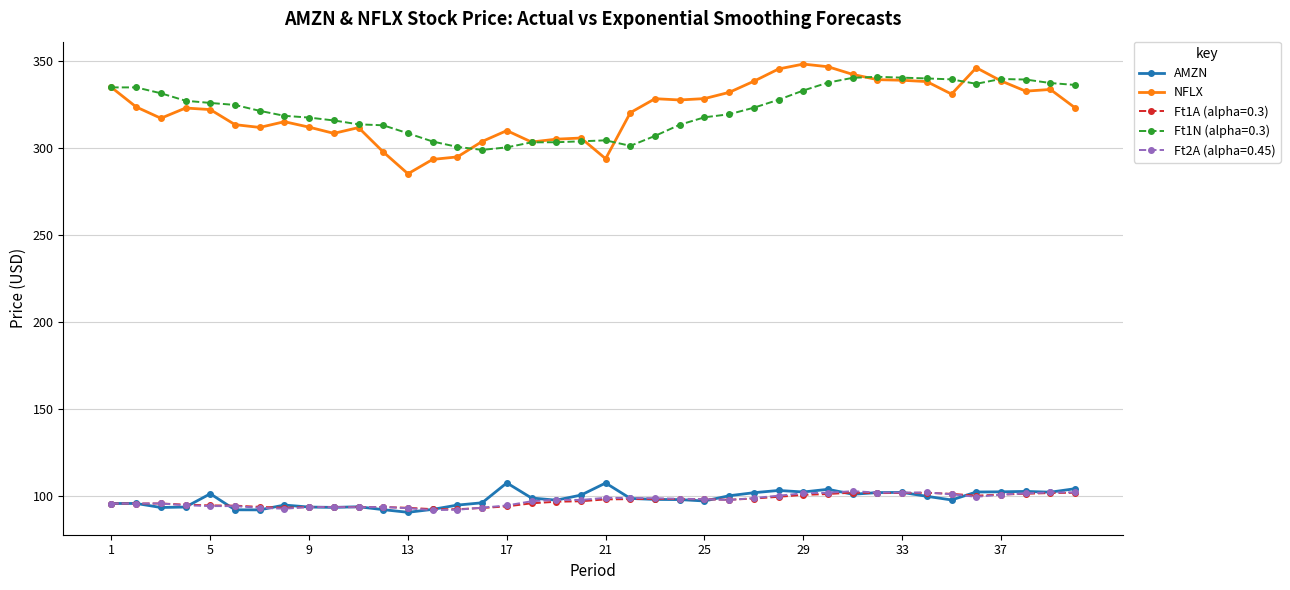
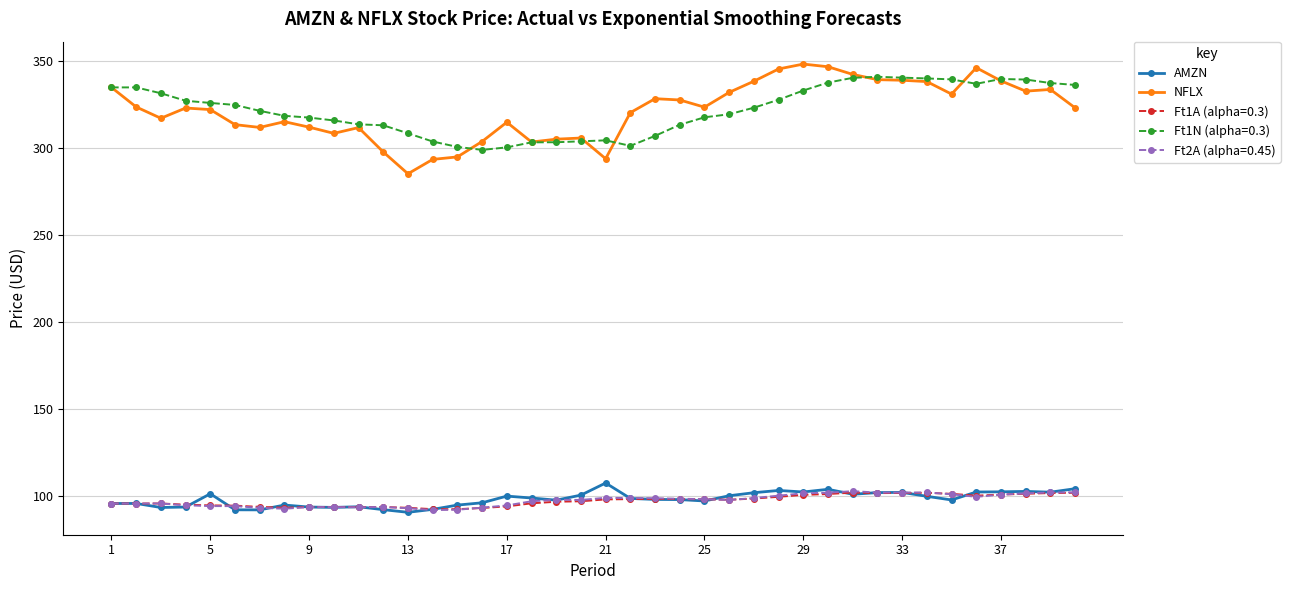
  {
    "AMZN": {
      "5": 101,
      "13": 91,
-     "17": 108,
+     "17": 100,
      "21": 108,
      "37": 103
    },
    "NFLX": {
      "5": 322,
      "9": 312,
      "13": 285,
-     "17": 310,
+     "17": 315,
      "21": 294,
-     "25": 328,
+     "25": 324,
      "29": 348
    },
    "Ft1N (alpha=0.3)": {
      "5": 326,
      "9": 318,
      "13": 309,
      "17": 300,
      "21": 304,
      "25": 318,
      "29": 333
    }
  }
